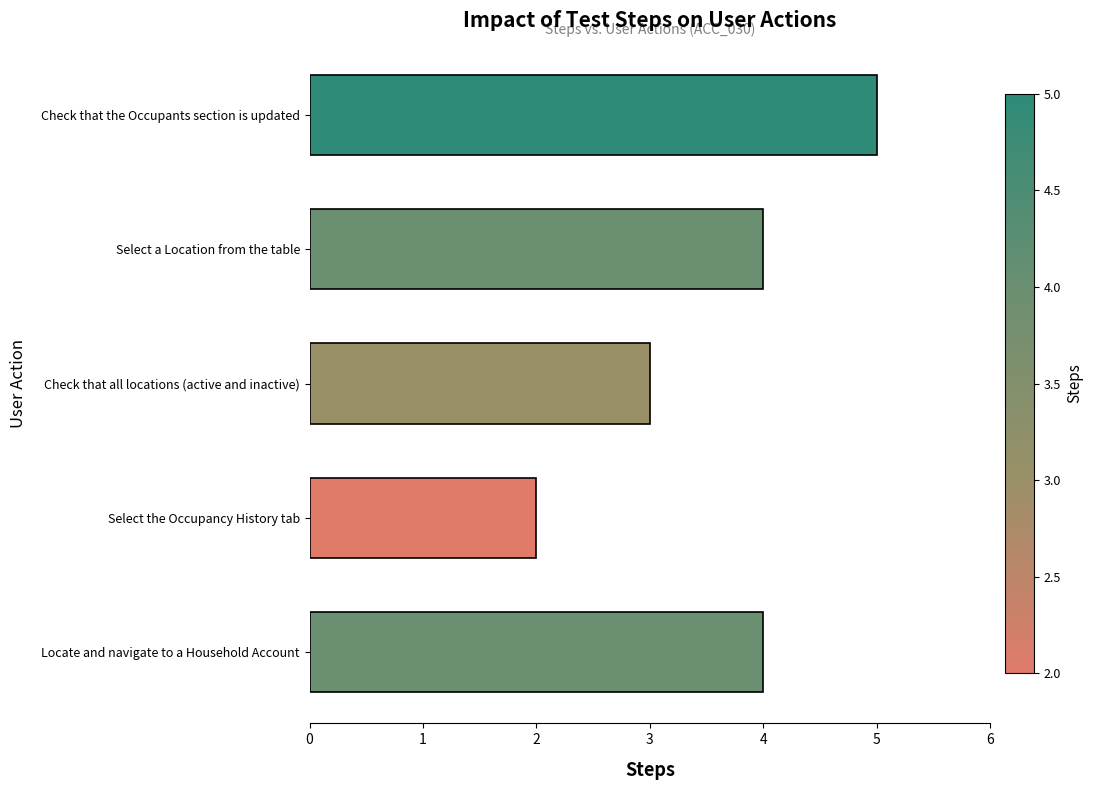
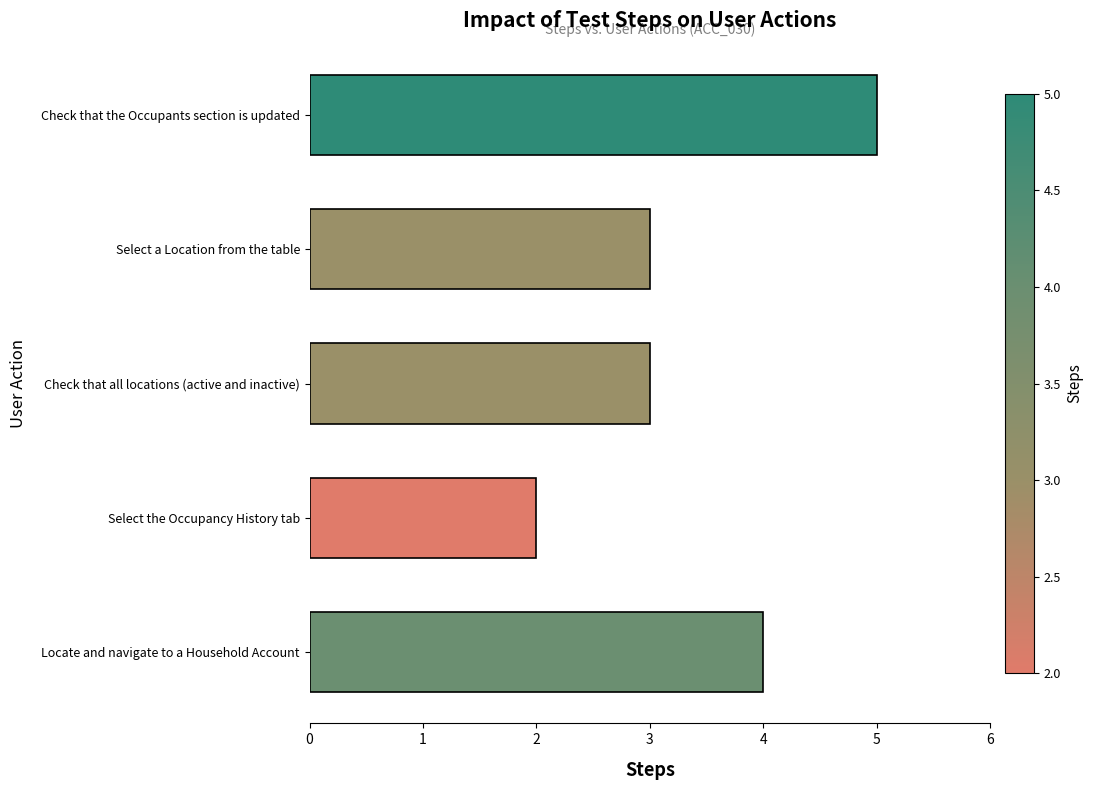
  {
    "Check that the Occupants section is updated": 5,
-   "Select a Location from the table": 4,
+   "Select a Location from the table": 3,
    "Check that all locations (active and inactive)": 3,
    "Select the Occupancy History tab": 2,
    "Locate and navigate to a Household Account": 4
  }
